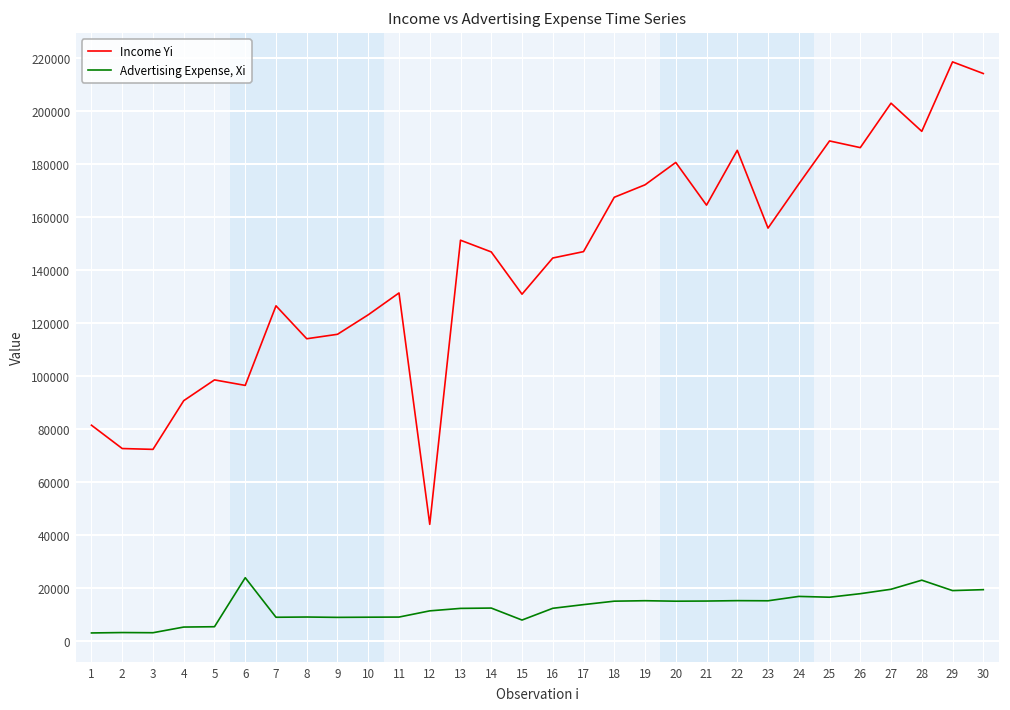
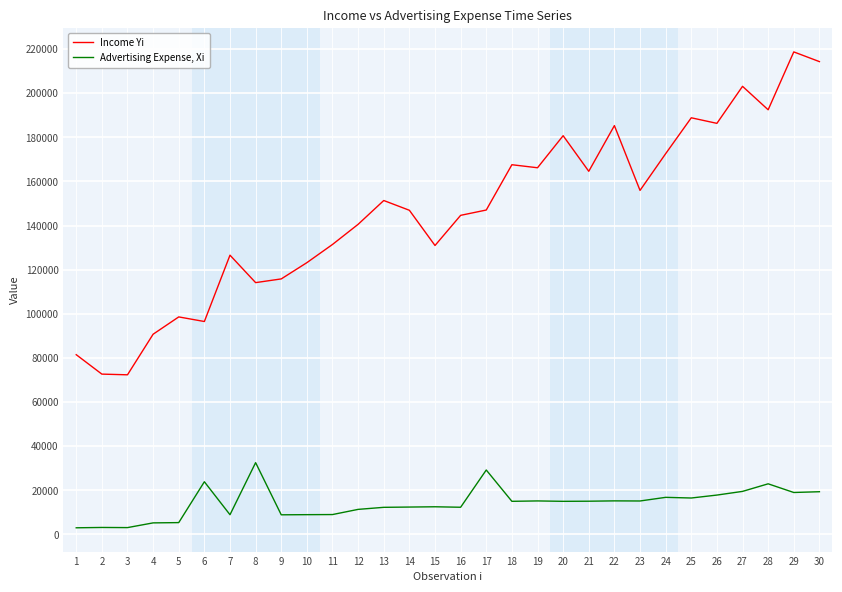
  {
    "Income Yi": {
      "1": 81000,
      "2": 73000,
      "3": 72000,
      "4": 91000,
      "5": 99000,
      "6": 97000,
      "7": 127000,
      "8": 114000,
      "9": 116000,
      "10": 123000,
      "11": 131000,
-     "12": 44000,
+     "12": 141000,
      "13": 151000,
      "14": 147000,
      "15": 131000,
      "16": 145000,
      "17": 147000,
      "18": 168000,
-     "19": 172000,
+     "19": 166000,
      "20": 181000,
      "21": 165000,
      "22": 185000,
      "23": 156000,
      "24": 173000,
      "25": 189000,
      "26": 186000,
      "27": 203000,
      "28": 192000,
      "29": 219000,
      "30": 214000
    },
    "Advertising Expense, Xi": {
      "1": 3000,
      "2": 3000,
      "3": 3000,
      "4": 5000,
      "5": 5000,
      "6": 24000,
      "7": 9000,
-     "8": 9000,
+     "8": 33000,
      "9": 9000,
      "10": 9000,
      "11": 9000,
      "12": 11000,
      "13": 12000,
      "14": 12000,
-     "15": 8000,
+     "15": 13000,
      "16": 12000,
-     "17": 14000,
+     "17": 29000,
      "18": 15000,
      "19": 15000,
      "20": 15000,
      "21": 15000,
      "22": 15000,
      "23": 15000,
      "24": 17000,
      "25": 17000,
      "26": 18000,
      "27": 20000,
      "28": 23000,
      "29": 19000,
      "30": 19000
    }
  }
